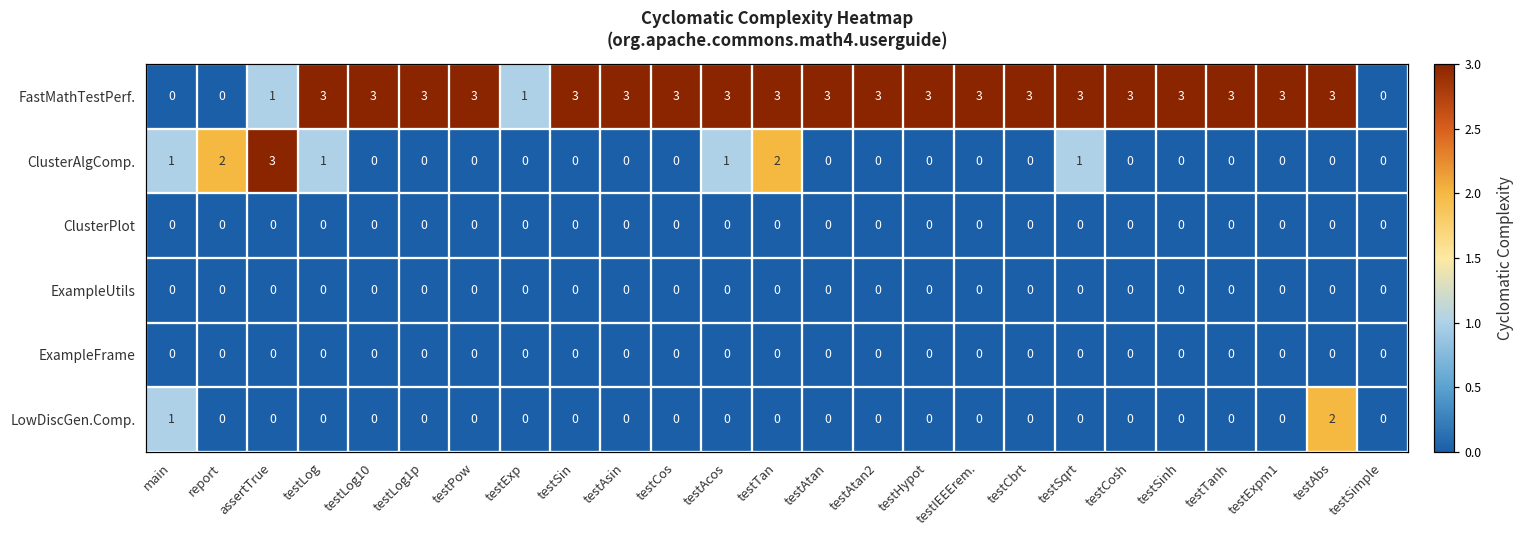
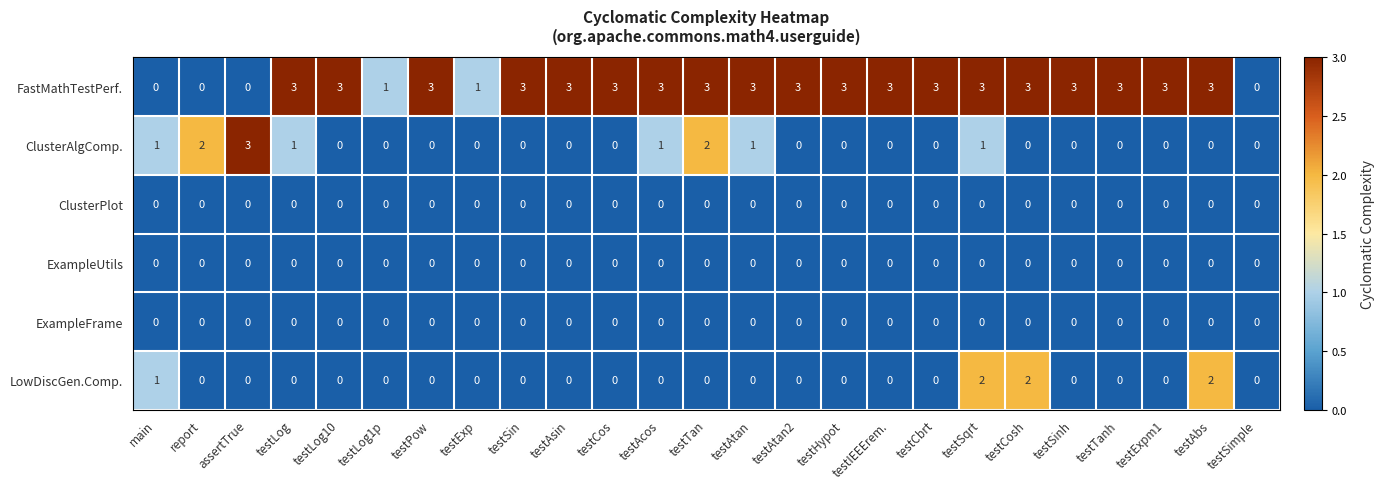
  {
    "FastMathTestPerf.": {
      "main": 0,
      "report": 0,
-     "assertTrue": 1,
+     "assertTrue": 0,
      "testLog": 3,
      "testLog10": 3,
-     "testLog1p": 3,
+     "testLog1p": 1,
      "testPow": 3,
      "testExp": 1,
      "testSin": 3,
      "testAsin": 3,
      "testCos": 3,
      "testAcos": 3,
      "testTan": 3,
      "testAtan": 3,
      "testAtan2": 3,
      "testHypot": 3,
      "testIEEErem.": 3,
      "testCbrt": 3,
      "testSqrt": 3,
      "testCosh": 3,
      "testSinh": 3,
      "testTanh": 3,
      "testExpm1": 3,
      "testAbs": 3,
      "testSimple": 0
    },
    "ClusterAlgComp.": {
      "main": 1,
      "report": 2,
      "assertTrue": 3,
      "testLog": 1,
      "testLog10": 0,
      "testLog1p": 0,
      "testPow": 0,
      "testExp": 0,
      "testSin": 0,
      "testAsin": 0,
      "testCos": 0,
      "testAcos": 1,
      "testTan": 2,
-     "testAtan": 0,
+     "testAtan": 1,
      "testAtan2": 0,
      "testHypot": 0,
      "testIEEErem.": 0,
      "testCbrt": 0,
      "testSqrt": 1,
      "testCosh": 0,
      "testSinh": 0,
      "testTanh": 0,
      "testExpm1": 0,
      "testAbs": 0,
      "testSimple": 0
    },
    "ClusterPlot": {
      "main": 0,
      "report": 0,
      "assertTrue": 0,
      "testLog": 0,
      "testLog10": 0,
      "testLog1p": 0,
      "testPow": 0,
      "testExp": 0,
      "testSin": 0,
      "testAsin": 0,
      "testCos": 0,
      "testAcos": 0,
      "testTan": 0,
      "testAtan": 0,
      "testAtan2": 0,
      "testHypot": 0,
      "testIEEErem.": 0,
      "testCbrt": 0,
      "testSqrt": 0,
      "testCosh": 0,
      "testSinh": 0,
      "testTanh": 0,
      "testExpm1": 0,
      "testAbs": 0,
      "testSimple": 0
    },
    "ExampleUtils": {
      "main": 0,
      "report": 0,
      "assertTrue": 0,
      "testLog": 0,
      "testLog10": 0,
      "testLog1p": 0,
      "testPow": 0,
      "testExp": 0,
      "testSin": 0,
      "testAsin": 0,
      "testCos": 0,
      "testAcos": 0,
      "testTan": 0,
      "testAtan": 0,
      "testAtan2": 0,
      "testHypot": 0,
      "testIEEErem.": 0,
      "testCbrt": 0,
      "testSqrt": 0,
      "testCosh": 0,
      "testSinh": 0,
      "testTanh": 0,
      "testExpm1": 0,
      "testAbs": 0,
      "testSimple": 0
    },
    "ExampleFrame": {
      "main": 0,
      "report": 0,
      "assertTrue": 0,
      "testLog": 0,
      "testLog10": 0,
      "testLog1p": 0,
      "testPow": 0,
      "testExp": 0,
      "testSin": 0,
      "testAsin": 0,
      "testCos": 0,
      "testAcos": 0,
      "testTan": 0,
      "testAtan": 0,
      "testAtan2": 0,
      "testHypot": 0,
      "testIEEErem.": 0,
      "testCbrt": 0,
      "testSqrt": 0,
      "testCosh": 0,
      "testSinh": 0,
      "testTanh": 0,
      "testExpm1": 0,
      "testAbs": 0,
      "testSimple": 0
    },
    "LowDiscGen.Comp.": {
      "main": 1,
      "report": 0,
      "assertTrue": 0,
      "testLog": 0,
      "testLog10": 0,
      "testLog1p": 0,
      "testPow": 0,
      "testExp": 0,
      "testSin": 0,
      "testAsin": 0,
      "testCos": 0,
      "testAcos": 0,
      "testTan": 0,
      "testAtan": 0,
      "testAtan2": 0,
      "testHypot": 0,
      "testIEEErem.": 0,
      "testCbrt": 0,
-     "testSqrt": 0,
-     "testCosh": 0,
+     "testSqrt": 2,
+     "testCosh": 2,
      "testSinh": 0,
      "testTanh": 0,
      "testExpm1": 0,
      "testAbs": 2,
      "testSimple": 0
    }
  }
